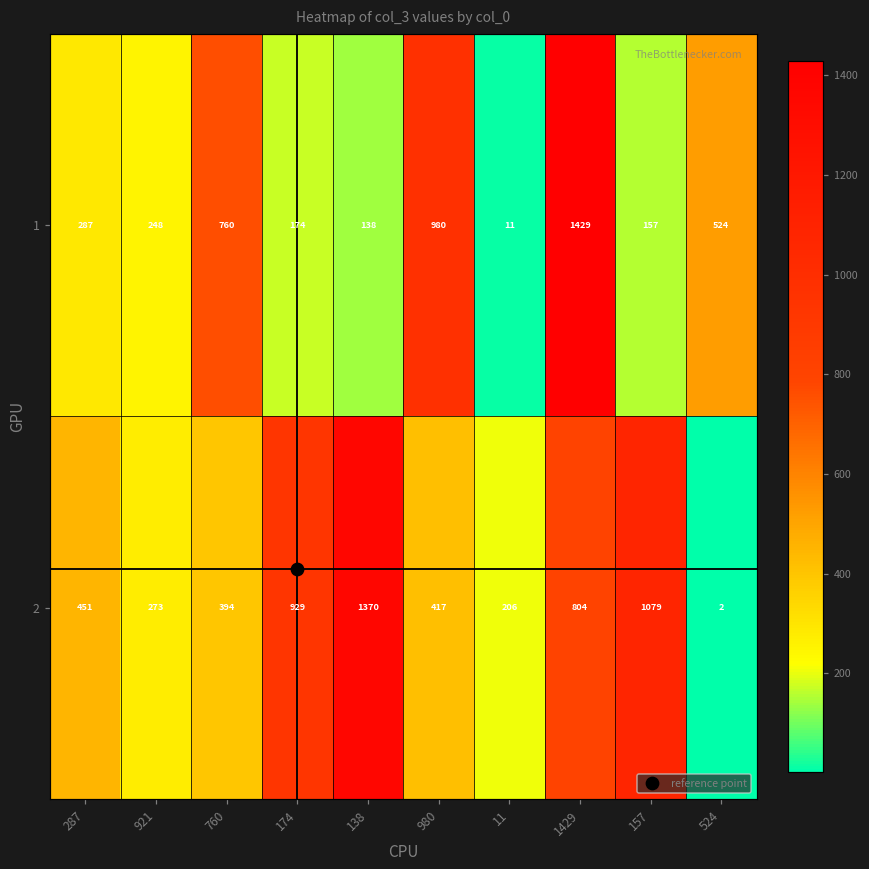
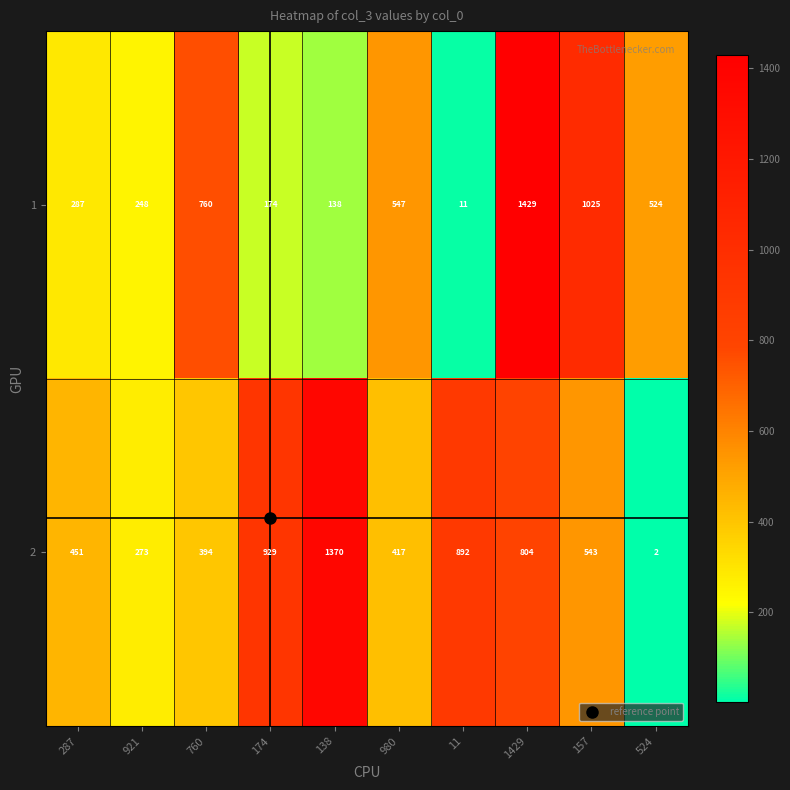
  {
    "1": {
      "287": 287,
      "921": 248,
      "760": 760,
      "174": 174,
      "138": 138,
-     "980": 980,
+     "980": 547,
      "11": 11,
      "1429": 1429,
-     "157": 157
+     "157": 1025
    },
    "2": {
      "287": 451,
      "921": 273,
      "760": 394,
      "174": 929,
      "138": 1370,
      "980": 417,
-     "11": 206,
+     "11": 892,
      "1429": 804,
-     "157": 1079,
+     "157": 543,
      "524": 2
    }
  }
